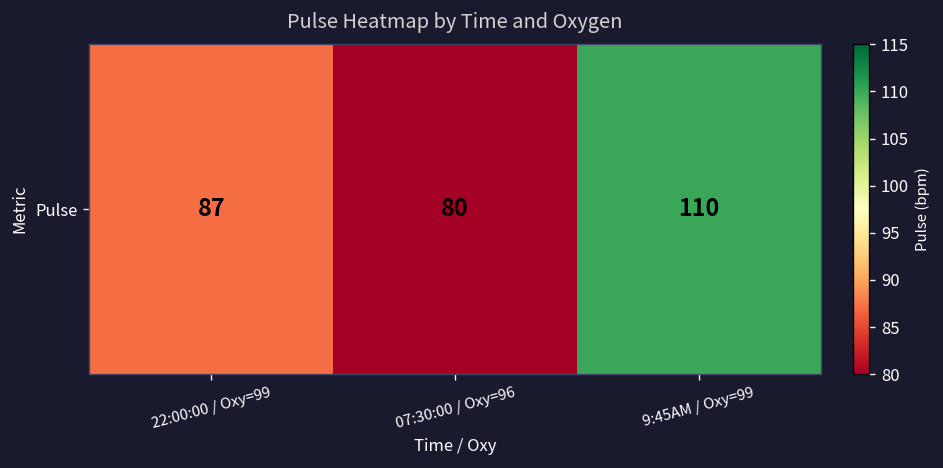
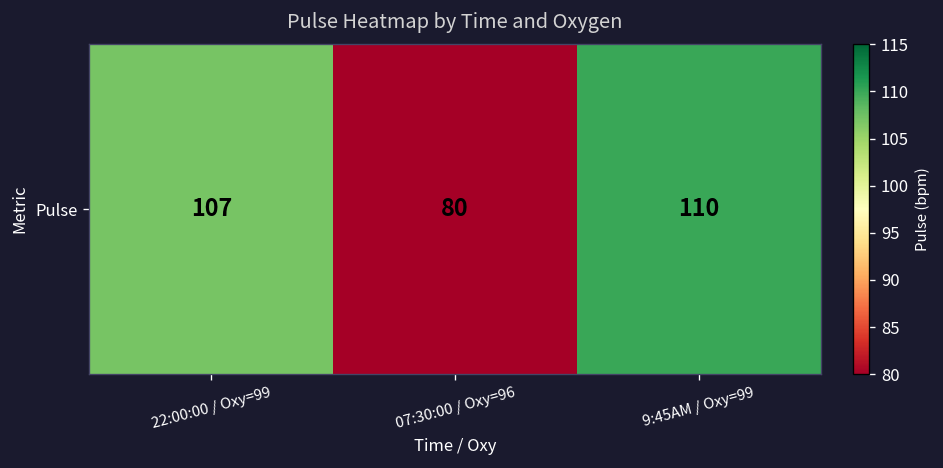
  {
    "Pulse": {
-     "22:00:00 / Oxy=99": 87,
+     "22:00:00 / Oxy=99": 107,
      "07:30:00 / Oxy=96": 80,
      "9:45AM / Oxy=99": 110
    }
  }
